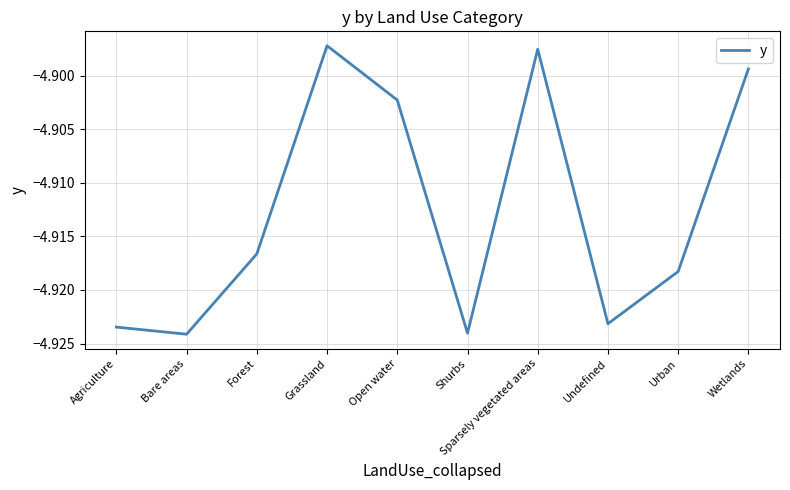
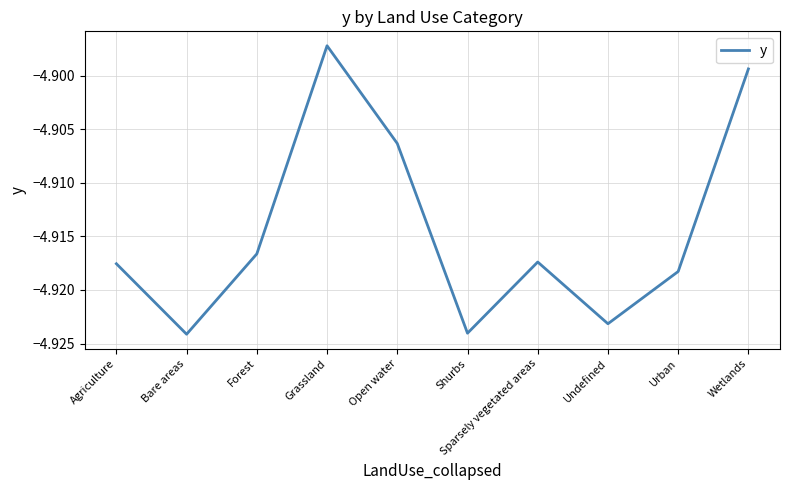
  {
-   "Agriculture": -4.9235,
+   "Agriculture": -4.9176,
    "Bare areas": -4.9241,
    "Forest": -4.9166,
    "Grassland": -4.8972,
-   "Open water": -4.9023,
+   "Open water": -4.9063,
    "Shurbs": -4.9240,
-   "Sparsely vegetated areas": -4.8975,
+   "Sparsely vegetated areas": -4.9174,
    "Undefined": -4.9232,
    "Urban": -4.9183,
    "Wetlands": -4.8994
  }
